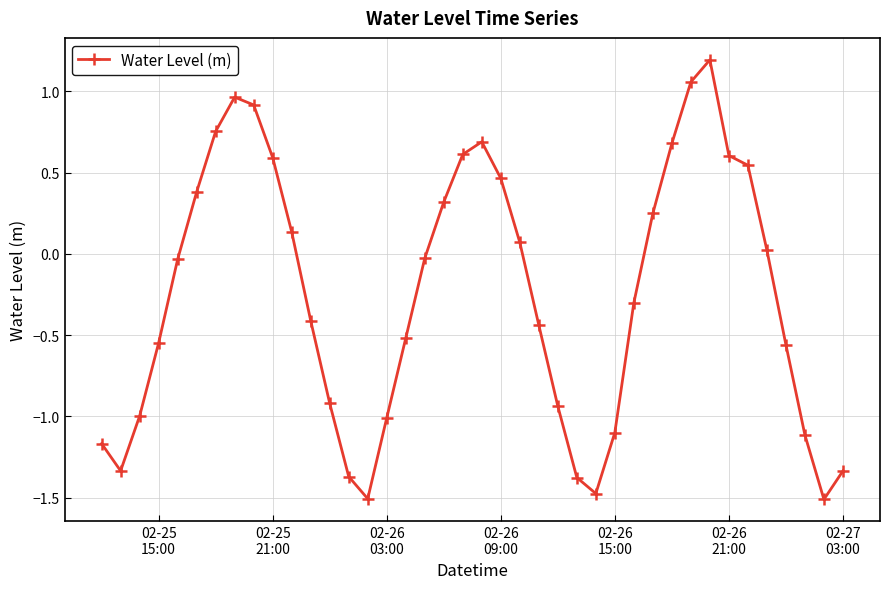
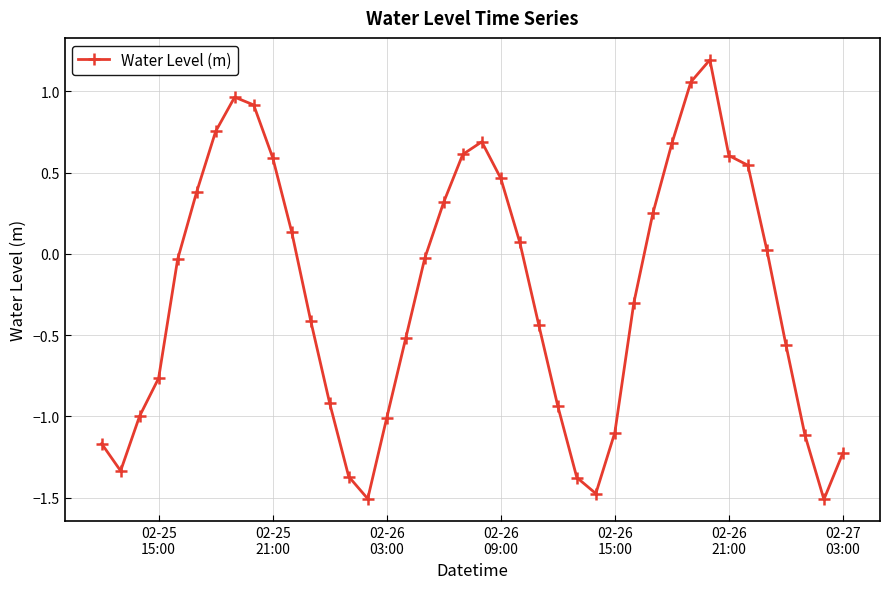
  {
-   "02-25 15:00": -0.55,
+   "02-25 15:00": -0.76,
    "02-25 21:00": 0.59,
    "02-26 03:00": -1.01,
    "02-26 09:00": 0.46,
    "02-26 15:00": -1.10,
    "02-26 21:00": 0.60,
-   "02-27 03:00": -1.34
+   "02-27 03:00": -1.22
  }
